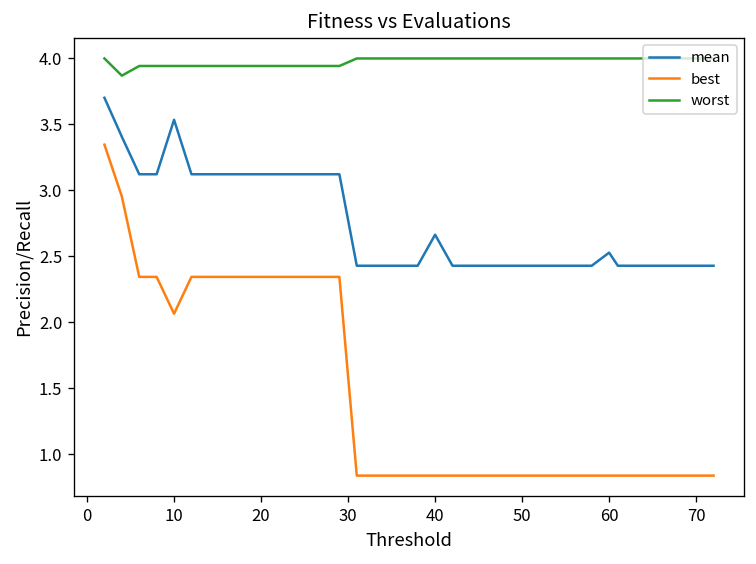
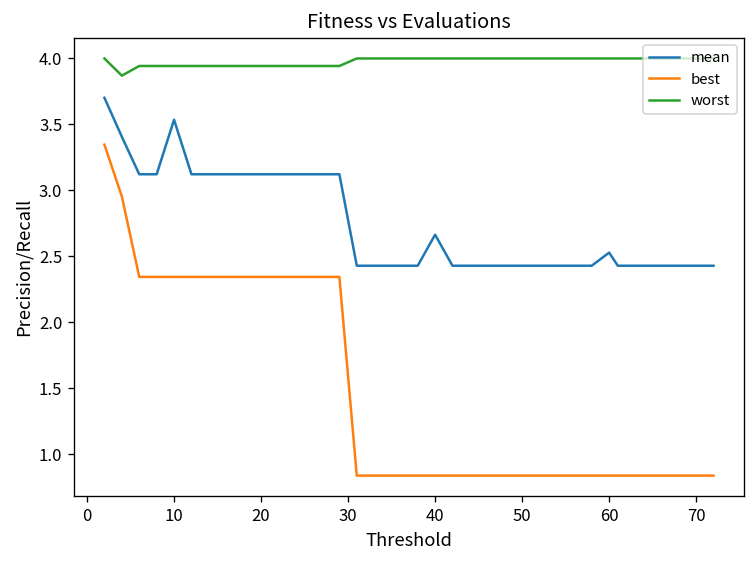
  {
    "mean": {
      "10": 3.54,
      "40": 2.66,
      "50": 2.43,
      "60": 2.53
    },
    "best": {
-     "10": 2.07,
+     "10": 2.34,
      "40": 0.84,
      "50": 0.84,
      "60": 0.84
    },
    "worst": {
      "10": 3.94,
      "40": 4.00,
      "50": 4.00,
      "60": 4.00
    }
  }
